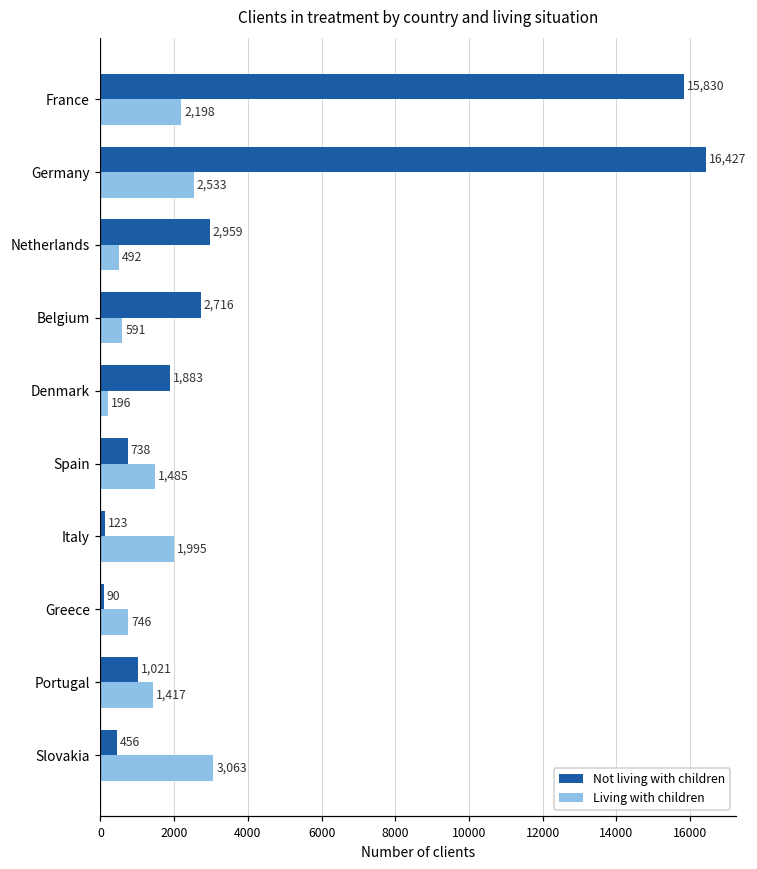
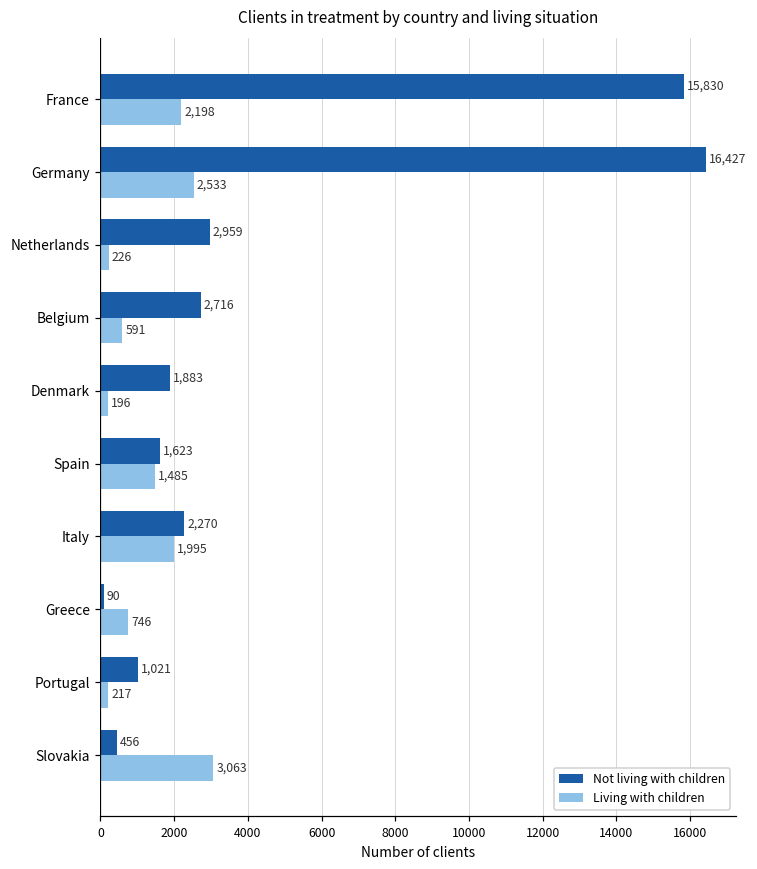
  {
    "Not living with children": {
      "France": "15,830",
      "Germany": "16,427",
      "Netherlands": "2,959",
      "Belgium": "2,716",
      "Denmark": "1,883",
-     "Spain": "738",
-     "Italy": "123",
+     "Spain": "1,623",
+     "Italy": "2,270",
      "Greece": "90",
      "Portugal": "1,021",
      "Slovakia": "456"
    },
    "Living with children": {
      "France": "2,198",
      "Germany": "2,533",
-     "Netherlands": "492",
+     "Netherlands": "226",
      "Belgium": "591",
      "Denmark": "196",
      "Spain": "1,485",
      "Italy": "1,995",
      "Greece": "746",
-     "Portugal": "1,417",
+     "Portugal": "217",
      "Slovakia": "3,063"
    }
  }
